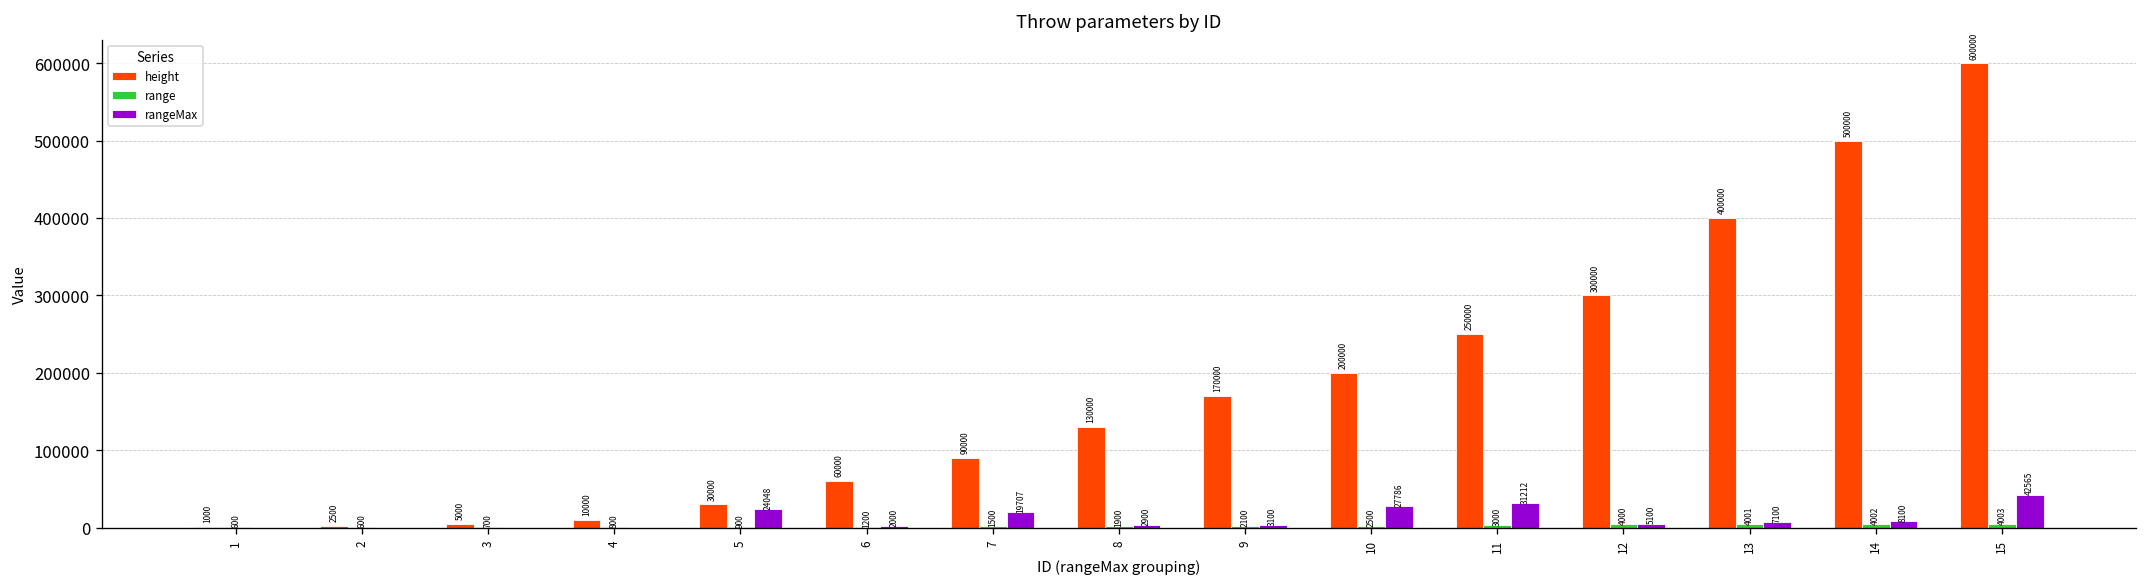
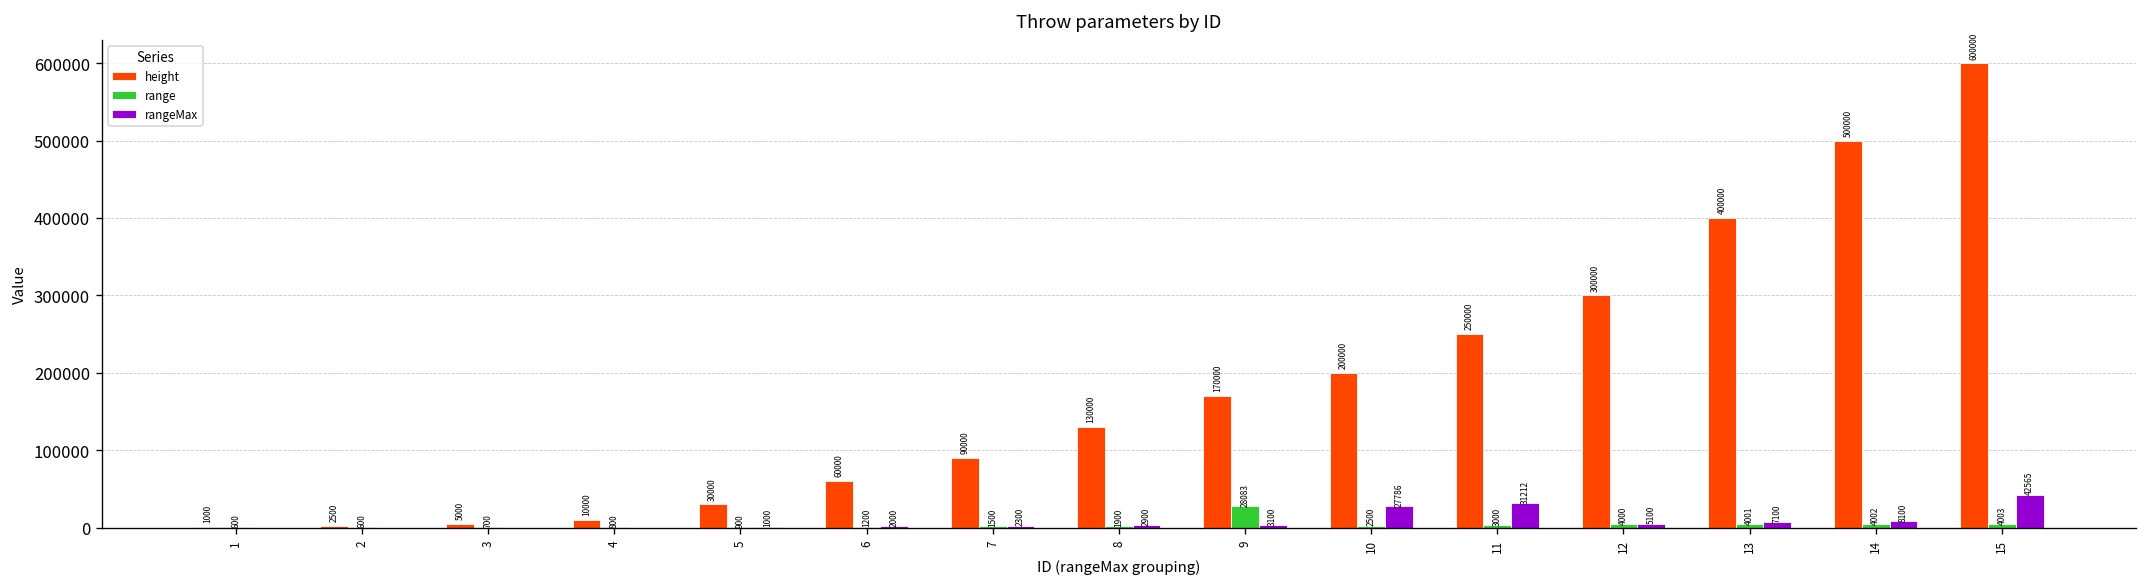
  {
    "height": {
      "1": 1000,
      "2": 2500,
      "3": 5000,
      "4": 10000,
      "5": 30000,
      "6": 60000,
      "7": 90000,
      "8": 130000,
      "9": 170000,
      "10": 200000,
      "11": 250000,
      "12": 300000,
      "13": 400000,
      "14": 500000,
      "15": 600000
    },
    "range": {
      "1": 600,
      "2": 600,
      "3": 700,
      "4": 800,
      "5": 900,
      "6": 1200,
      "7": 1500,
      "8": 1900,
-     "9": 2100,
+     "9": 28083,
      "10": 2500,
      "11": 3000,
      "12": 4000,
      "13": 4001,
      "14": 4002,
      "15": 4003
    },
    "rangeMax": {
-     "5": 24048,
+     "5": 1000,
      "6": 2000,
-     "7": 19707,
+     "7": 2300,
      "8": 2900,
      "9": 3100,
      "10": 27786,
      "11": 31212,
      "12": 5100,
      "13": 7100,
      "14": 8100,
      "15": 42565
    }
  }
